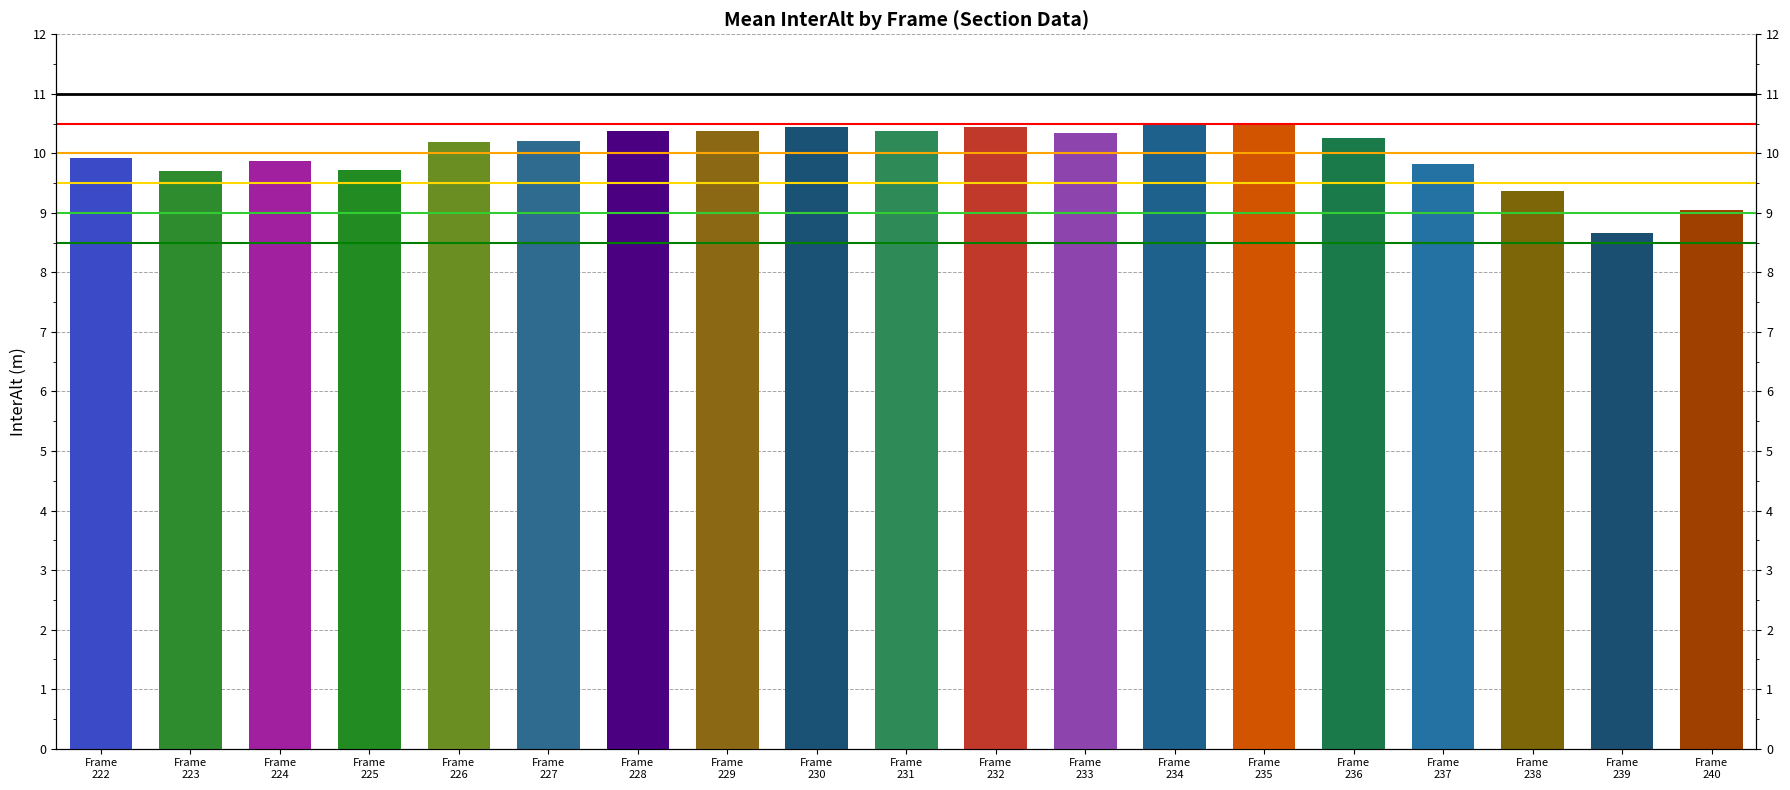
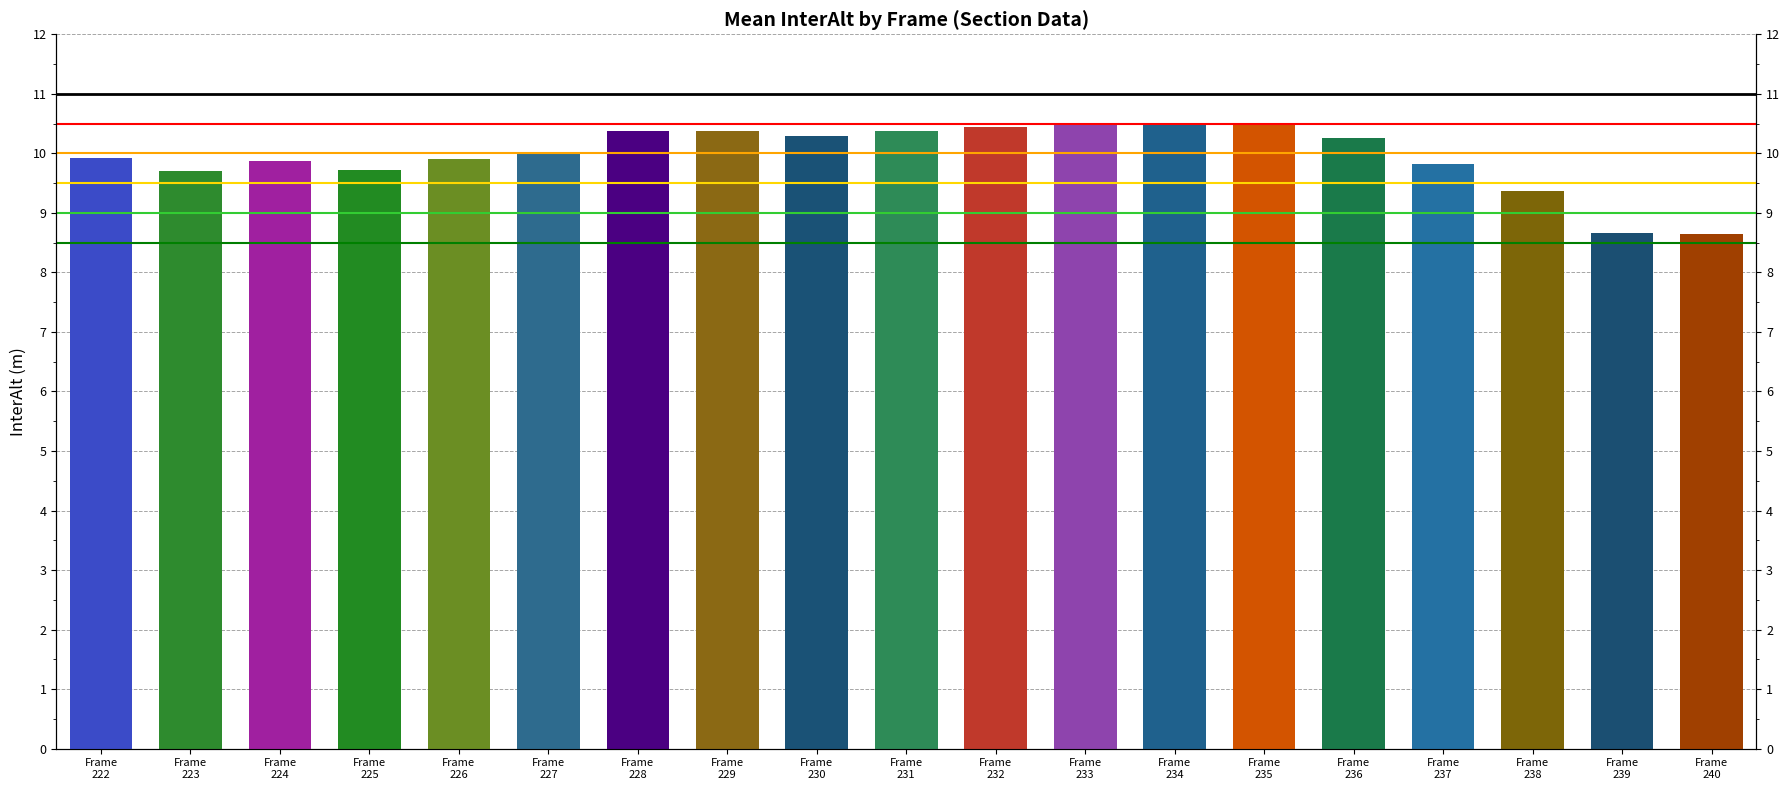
  {
    "Frame 222": 9.9,
    "Frame 223": 9.7,
    "Frame 224": 9.9,
    "Frame 225": 9.7,
-   "Frame 226": 10.2,
-   "Frame 227": 10.2,
+   "Frame 226": 9.9,
+   "Frame 227": 10.0,
    "Frame 228": 10.4,
    "Frame 229": 10.4,
-   "Frame 230": 10.4,
+   "Frame 230": 10.3,
    "Frame 231": 10.4,
    "Frame 232": 10.4,
-   "Frame 233": 10.3,
+   "Frame 233": 10.5,
    "Frame 234": 10.5,
    "Frame 235": 10.5,
    "Frame 236": 10.3,
    "Frame 237": 9.8,
    "Frame 238": 9.4,
    "Frame 239": 8.7,
-   "Frame 240": 9.0
+   "Frame 240": 8.6
  }
